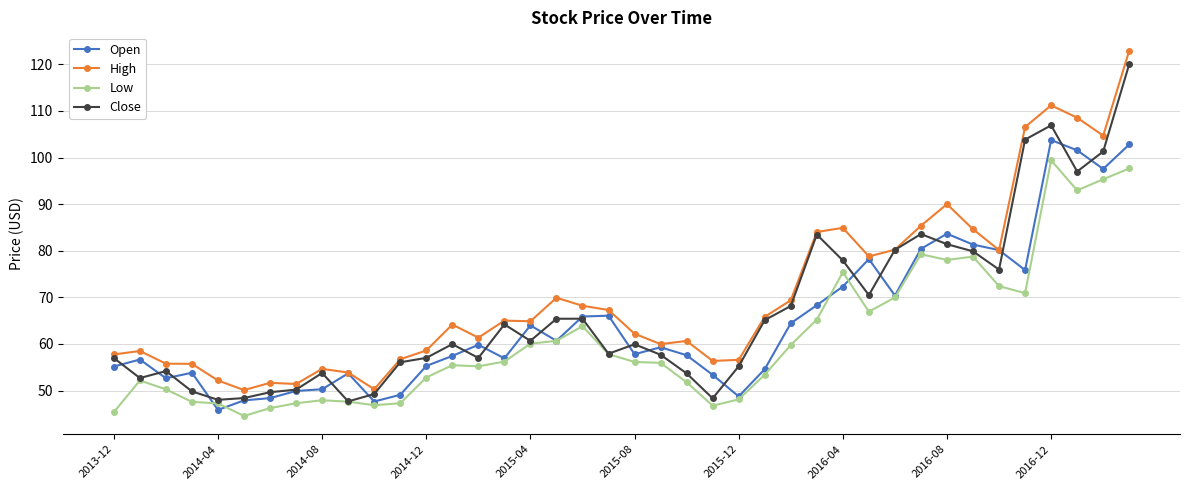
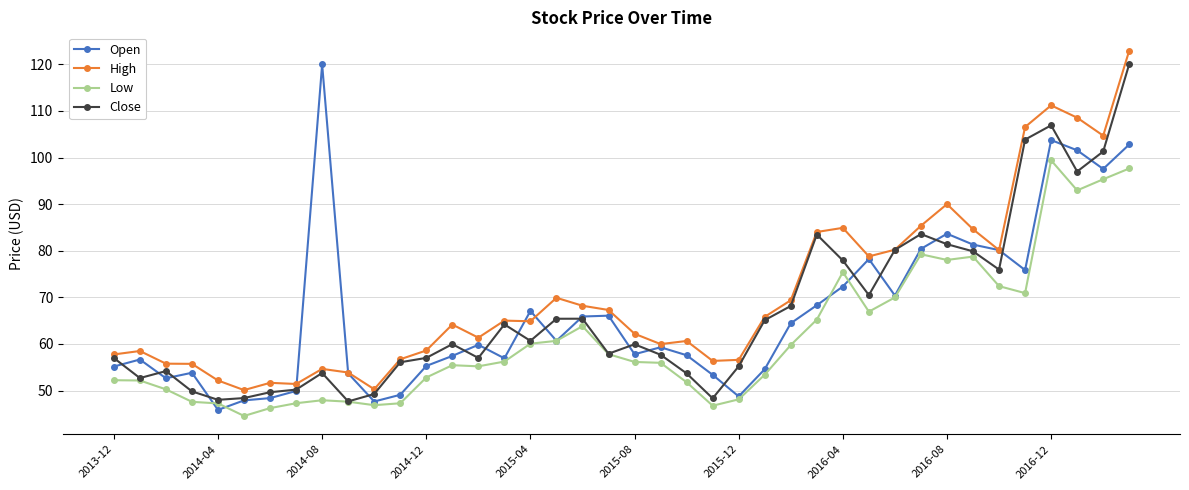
  {
    "Open": {
      "2013-12": 55,
      "2014-04": 46,
-     "2014-08": 50,
+     "2014-08": 120,
      "2014-12": 55,
-     "2015-04": 64,
+     "2015-04": 67,
      "2015-08": 58,
      "2015-12": 49,
      "2016-04": 72,
      "2016-08": 84,
      "2016-12": 104
    },
    "High": {
      "2013-12": 58,
      "2014-04": 52,
      "2014-08": 55,
      "2014-12": 59,
      "2015-04": 65,
      "2015-08": 62,
      "2015-12": 57,
      "2016-04": 85,
      "2016-08": 90,
      "2016-12": 111
    },
    "Low": {
-     "2013-12": 45,
+     "2013-12": 52,
      "2014-04": 47,
      "2014-08": 48,
      "2014-12": 53,
      "2015-04": 60,
      "2015-08": 56,
      "2015-12": 48,
      "2016-04": 75,
      "2016-08": 78,
      "2016-12": 99
    },
    "Close": {
      "2013-12": 57,
      "2014-04": 48,
      "2014-08": 54,
      "2014-12": 57,
      "2015-04": 61,
      "2015-08": 60,
      "2015-12": 55,
      "2016-04": 78,
      "2016-08": 81,
      "2016-12": 107
    }
  }
